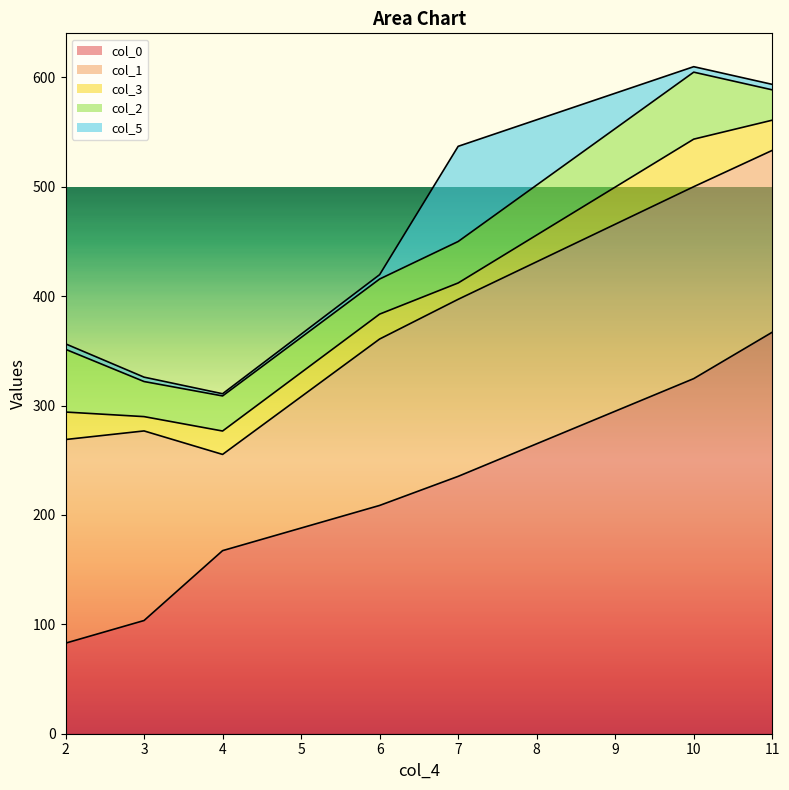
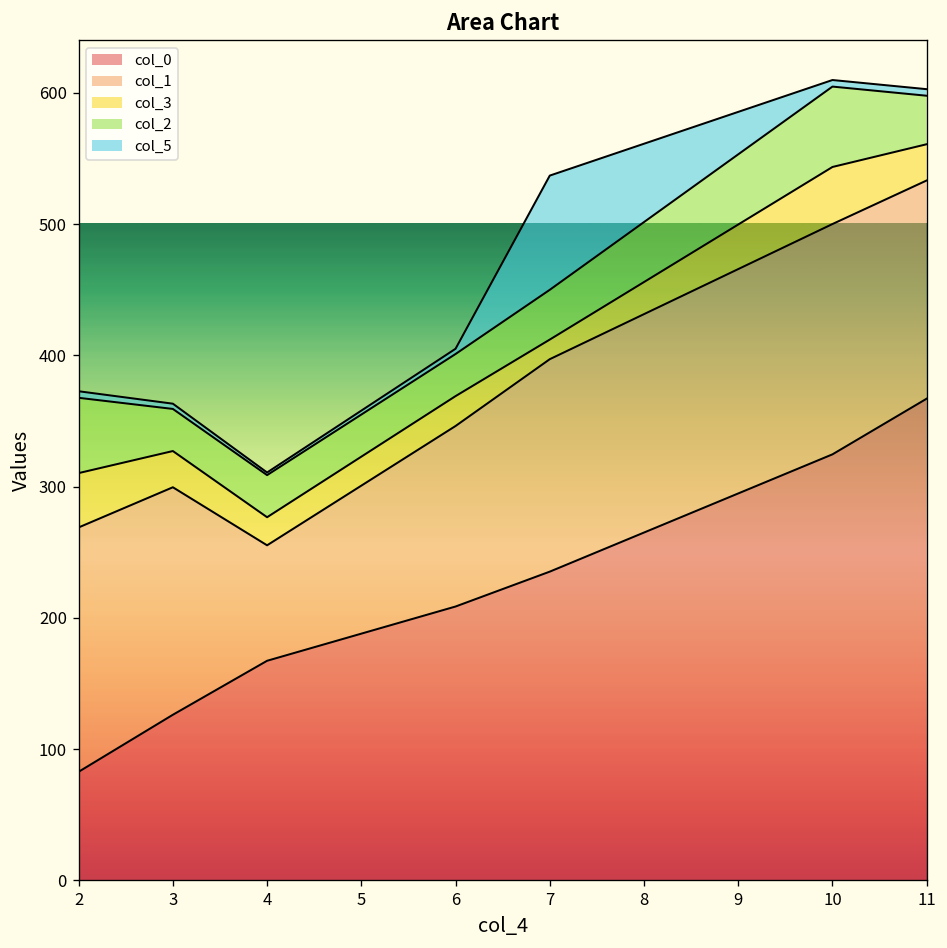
  {
    "col_0": {
      "2": 83,
-     "3": 103,
+     "3": 126,
      "4": 167,
      "6": 209,
      "7": 235,
      "10": 325,
      "11": 367
    },
    "col_1": {
      "2": 186,
      "3": 173,
      "4": 88,
-     "6": 152,
+     "6": 138,
      "7": 162,
      "10": 175,
      "11": 166
    },
    "col_3": {
-     "2": 25,
-     "3": 13,
+     "2": 41,
+     "3": 28,
      "4": 21,
      "6": 23,
      "7": 15,
      "10": 43,
      "11": 28
    },
    "col_2": {
      "2": 57,
      "3": 32,
      "6": 32,
      "7": 38,
      "10": 61,
-     "11": 28
+     "11": 37
    },
    "col_5": {
      "2": 5,
      "3": 4,
      "6": 4,
      "7": 87,
      "10": 5,
      "11": 5
    }
  }
